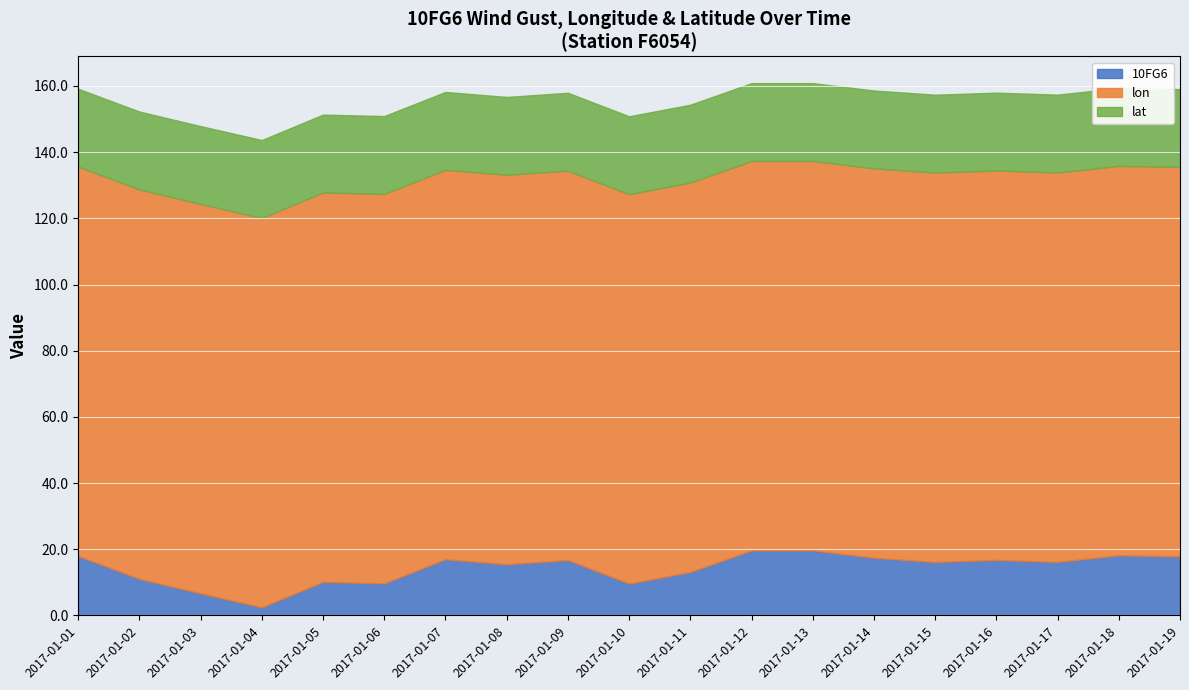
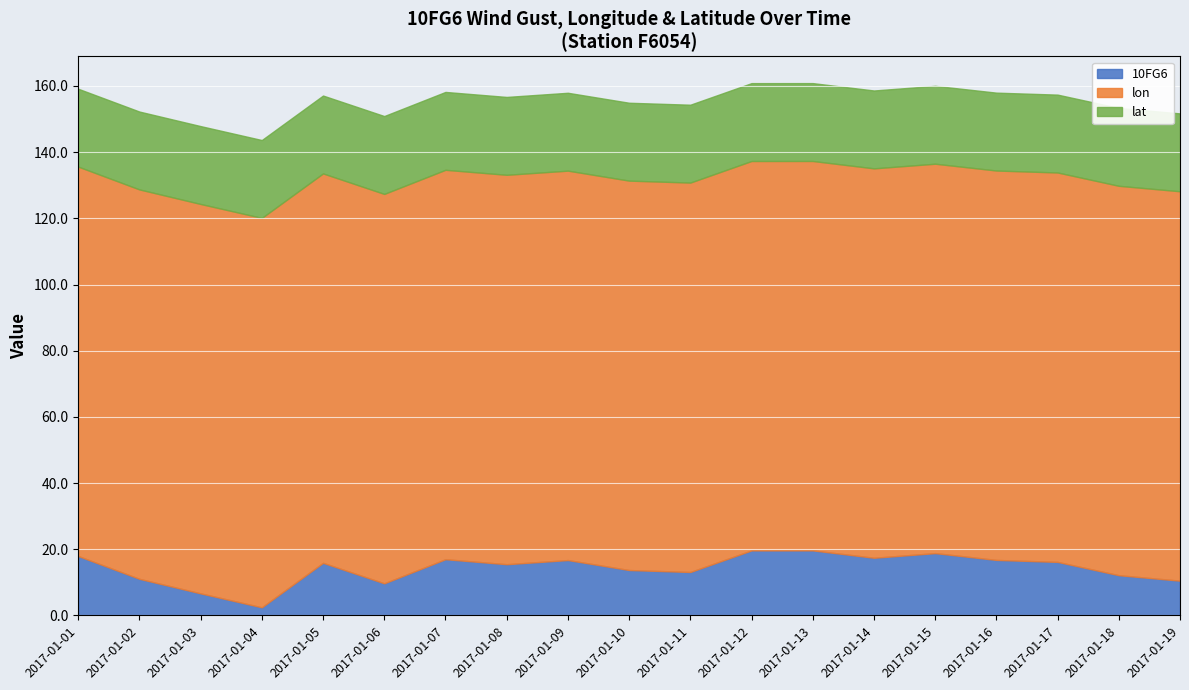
  {
    "10FG6": {
      "2017-01-01": 18,
      "2017-01-02": 11,
      "2017-01-03": 7,
      "2017-01-04": 2,
-     "2017-01-05": 10,
+     "2017-01-05": 16,
      "2017-01-06": 10,
      "2017-01-07": 17,
      "2017-01-08": 15,
      "2017-01-09": 17,
-     "2017-01-10": 10,
+     "2017-01-10": 14,
      "2017-01-11": 13,
      "2017-01-12": 20,
      "2017-01-13": 20,
      "2017-01-14": 17,
-     "2017-01-15": 16,
+     "2017-01-15": 19,
      "2017-01-16": 17,
      "2017-01-17": 16,
-     "2017-01-18": 18,
-     "2017-01-19": 18
+     "2017-01-18": 12,
+     "2017-01-19": 10
    },
    "lon": {
      "2017-01-01": 118,
      "2017-01-02": 118,
      "2017-01-03": 118,
      "2017-01-04": 118,
      "2017-01-05": 118,
      "2017-01-06": 118,
      "2017-01-07": 118,
      "2017-01-08": 118,
      "2017-01-09": 118,
      "2017-01-10": 118,
      "2017-01-11": 118,
      "2017-01-12": 118,
      "2017-01-13": 118,
      "2017-01-14": 118,
      "2017-01-15": 118,
      "2017-01-16": 118,
      "2017-01-17": 118,
      "2017-01-18": 118,
      "2017-01-19": 118
    },
    "lat": {
      "2017-01-01": 24,
      "2017-01-02": 24,
      "2017-01-03": 24,
      "2017-01-04": 24,
      "2017-01-05": 24,
      "2017-01-06": 24,
      "2017-01-07": 24,
      "2017-01-08": 24,
      "2017-01-09": 24,
      "2017-01-10": 24,
      "2017-01-11": 24,
      "2017-01-12": 24,
      "2017-01-13": 24,
      "2017-01-14": 24,
      "2017-01-15": 24,
      "2017-01-16": 24,
      "2017-01-17": 24,
      "2017-01-19": 24
    }
  }
